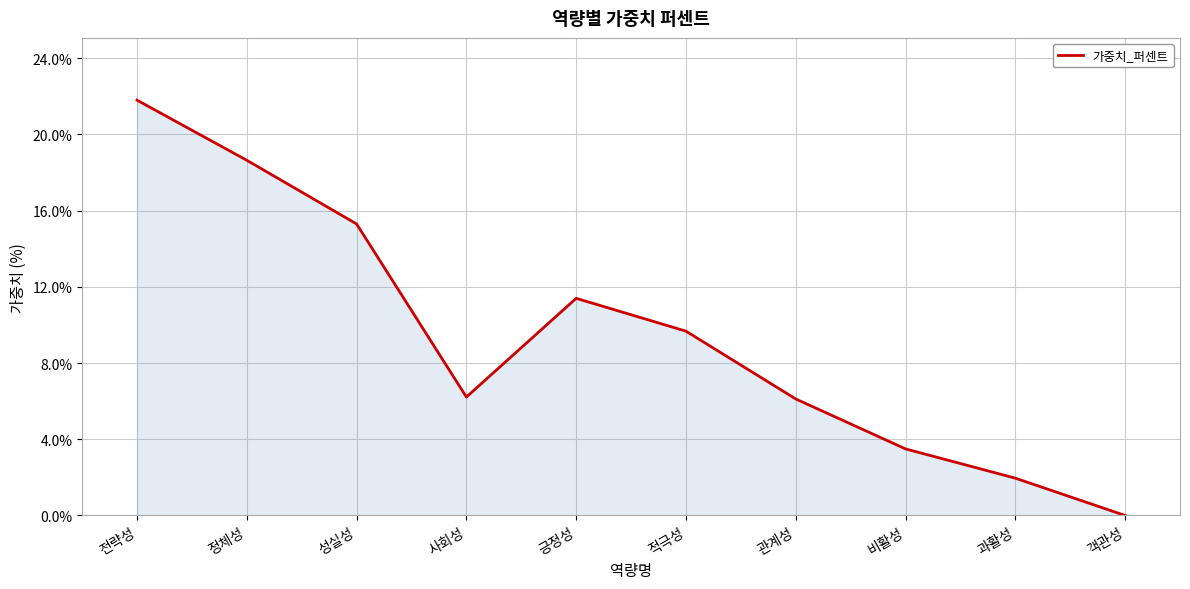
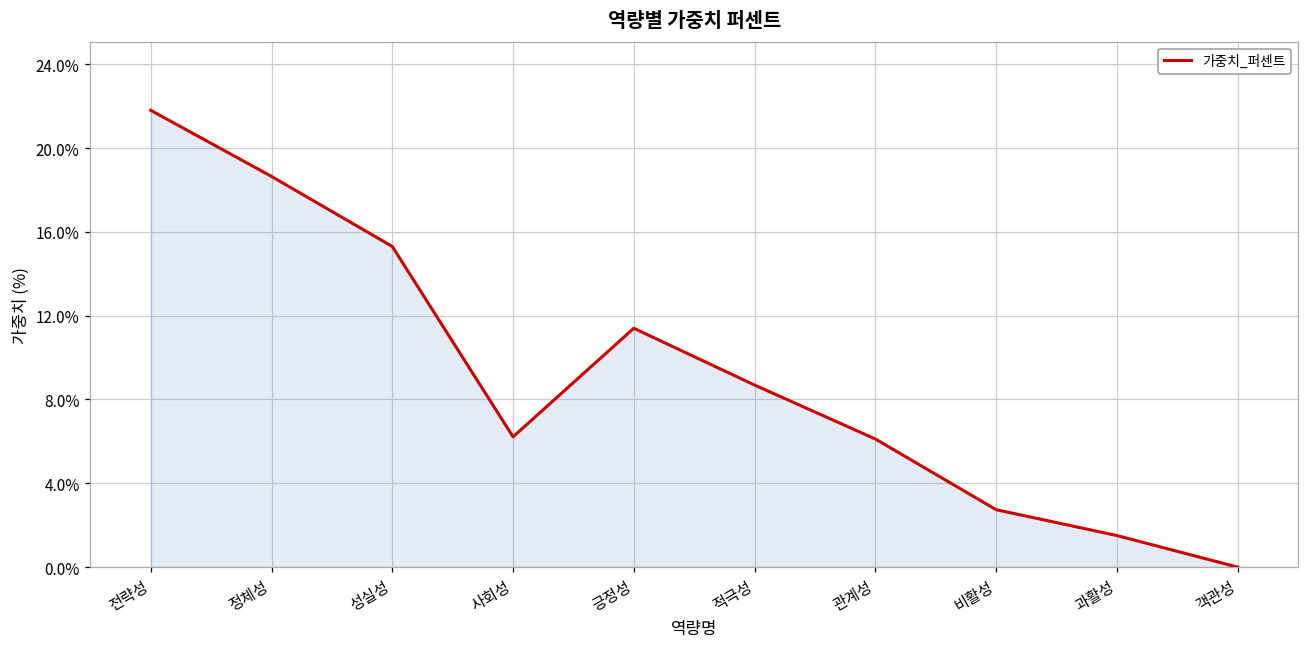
  {
    "전략성": "21.8%",
    "정체성": "18.6%",
    "성실성": "15.3%",
    "사회성": "6.2%",
    "긍정성": "11.4%",
-   "적극성": "9.7%",
+   "적극성": "8.7%",
    "관계성": "6.1%",
-   "비활성": "3.5%",
-   "과활성": "2.0%",
+   "비활성": "2.7%",
+   "과활성": "1.5%",
    "객관성": "0.0%"
  }
